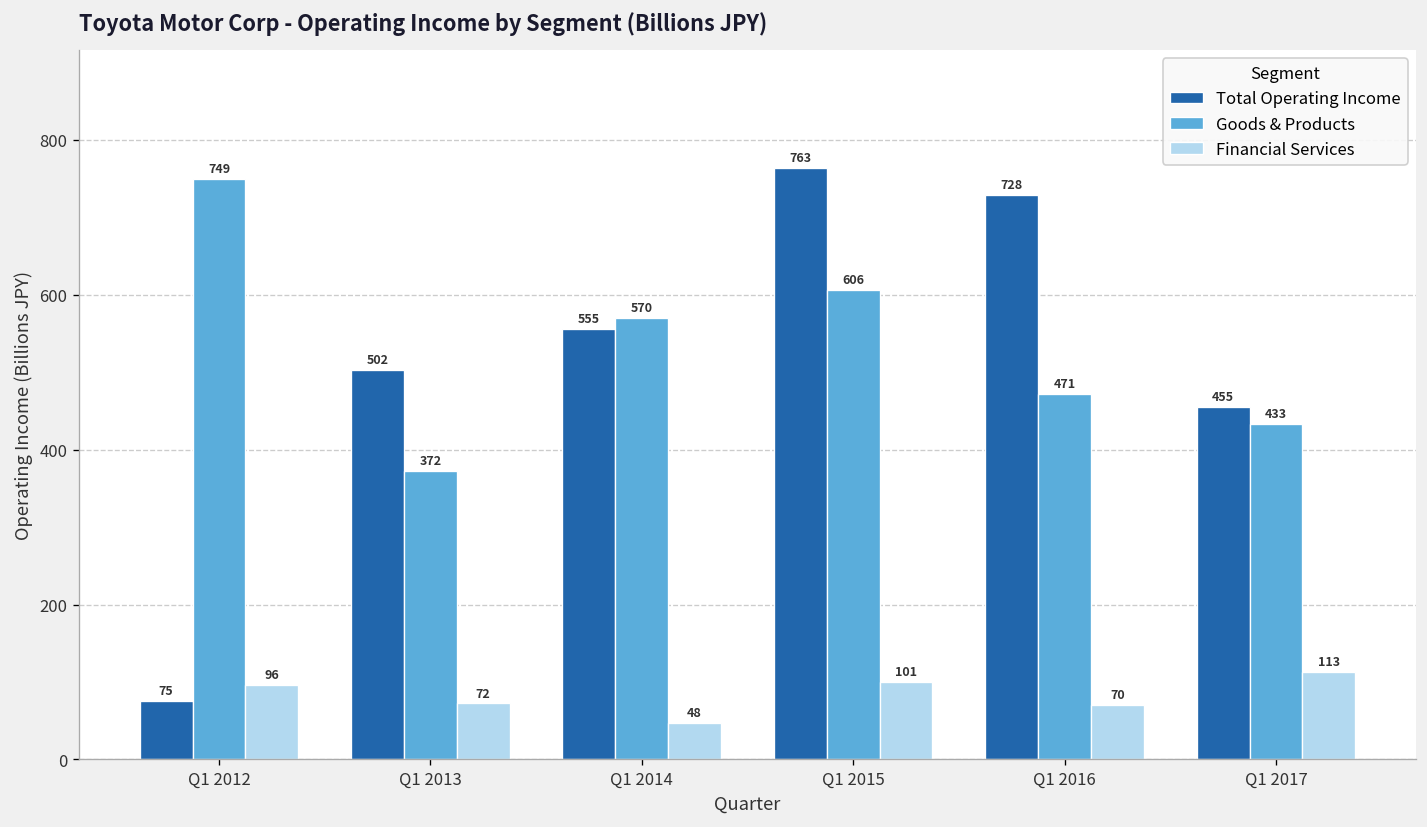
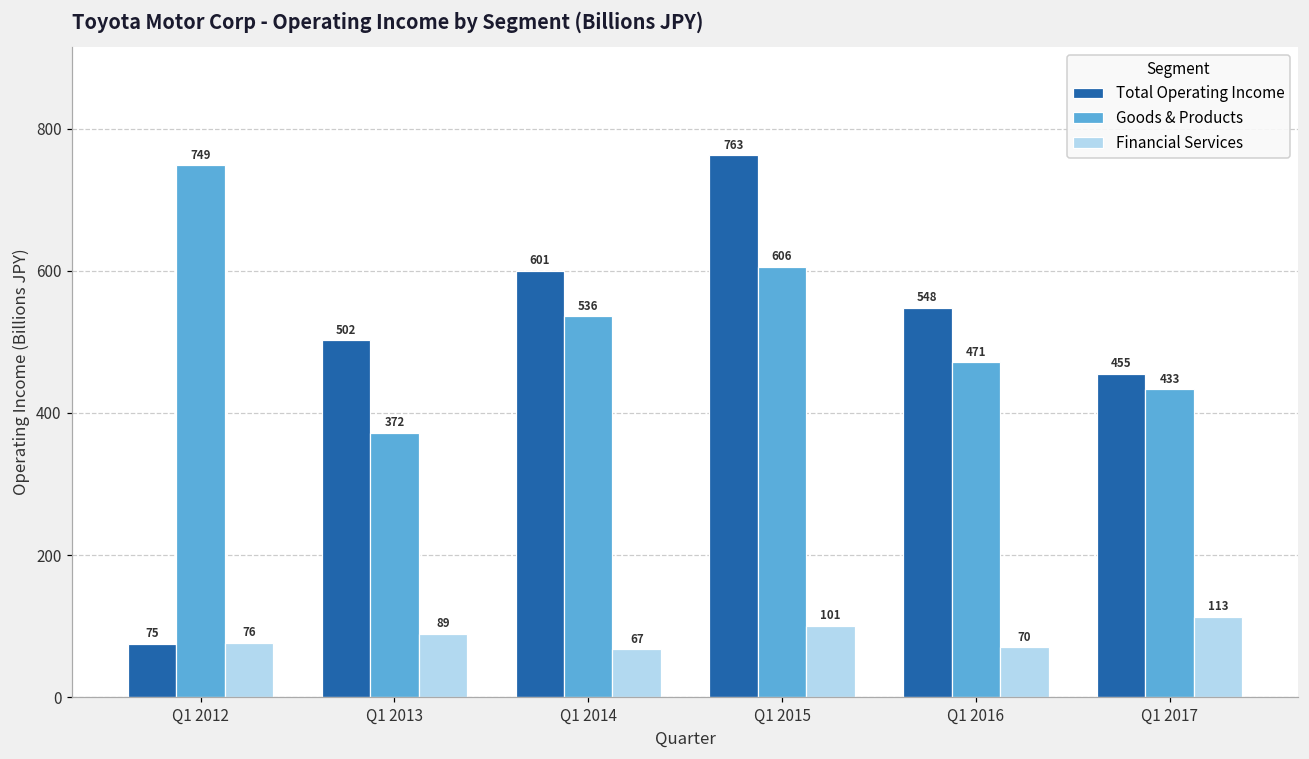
  {
    "Total Operating Income": {
      "Q1 2012": 75,
      "Q1 2013": 502,
-     "Q1 2014": 555,
+     "Q1 2014": 601,
      "Q1 2015": 763,
-     "Q1 2016": 728,
+     "Q1 2016": 548,
      "Q1 2017": 455
    },
    "Goods & Products": {
      "Q1 2012": 749,
      "Q1 2013": 372,
-     "Q1 2014": 570,
+     "Q1 2014": 536,
      "Q1 2015": 606,
      "Q1 2016": 471,
      "Q1 2017": 433
    },
    "Financial Services": {
-     "Q1 2012": 96,
-     "Q1 2013": 72,
-     "Q1 2014": 48,
+     "Q1 2012": 76,
+     "Q1 2013": 89,
+     "Q1 2014": 67,
      "Q1 2015": 101,
      "Q1 2016": 70,
      "Q1 2017": 113
    }
  }
